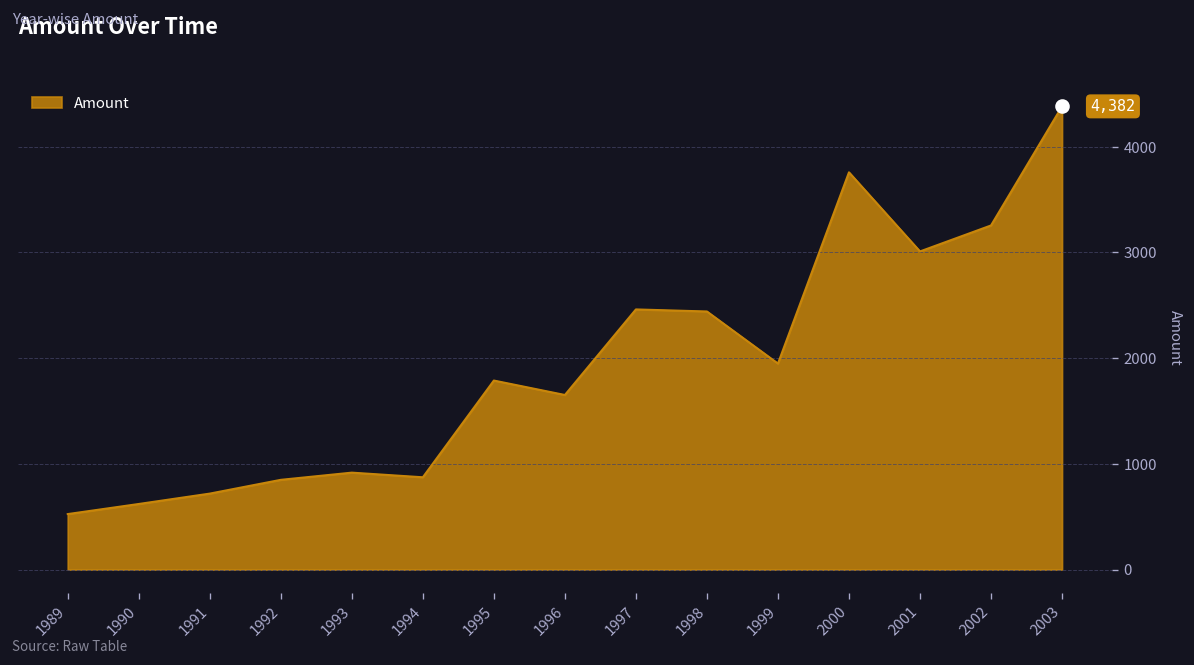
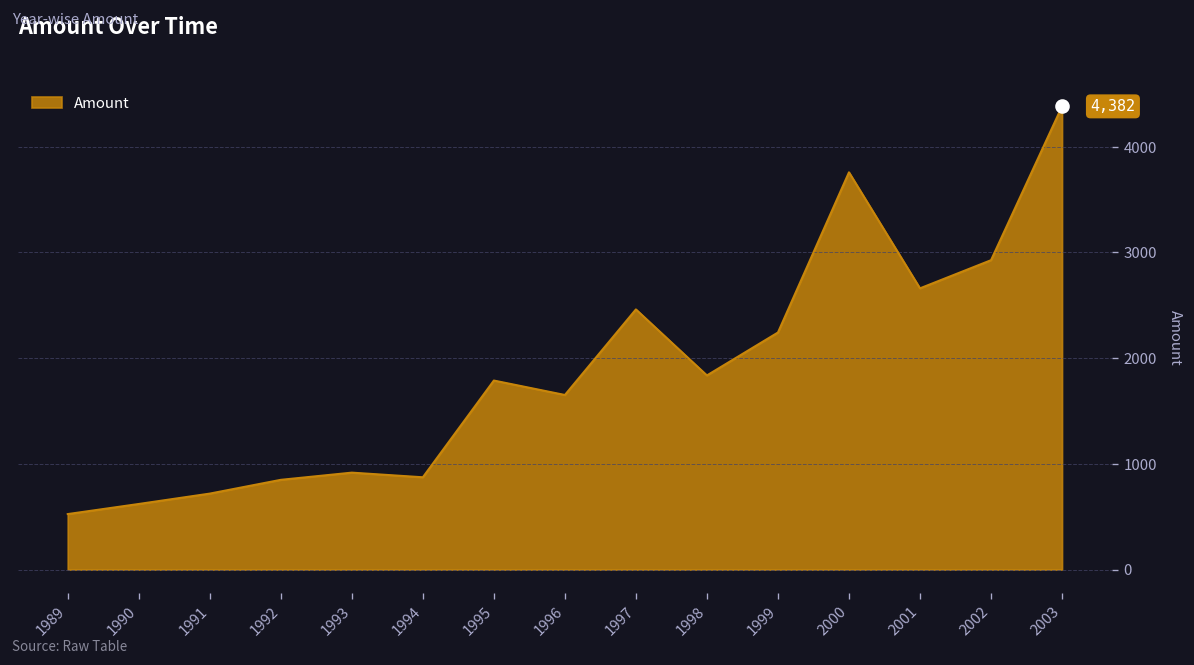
  {
    "Amount": {
      "1989": 500,
      "1990": 600,
      "1991": 700,
      "1992": 800,
      "1993": 900,
      "1994": 900,
      "1995": 1800,
      "1996": 1700,
      "1997": 2500,
-     "1998": 2400,
-     "1999": 1900,
+     "1998": 1800,
+     "1999": 2200,
      "2000": 3800,
-     "2001": 3000,
-     "2002": 3300
+     "2001": 2700,
+     "2002": 2900
    }
  }
